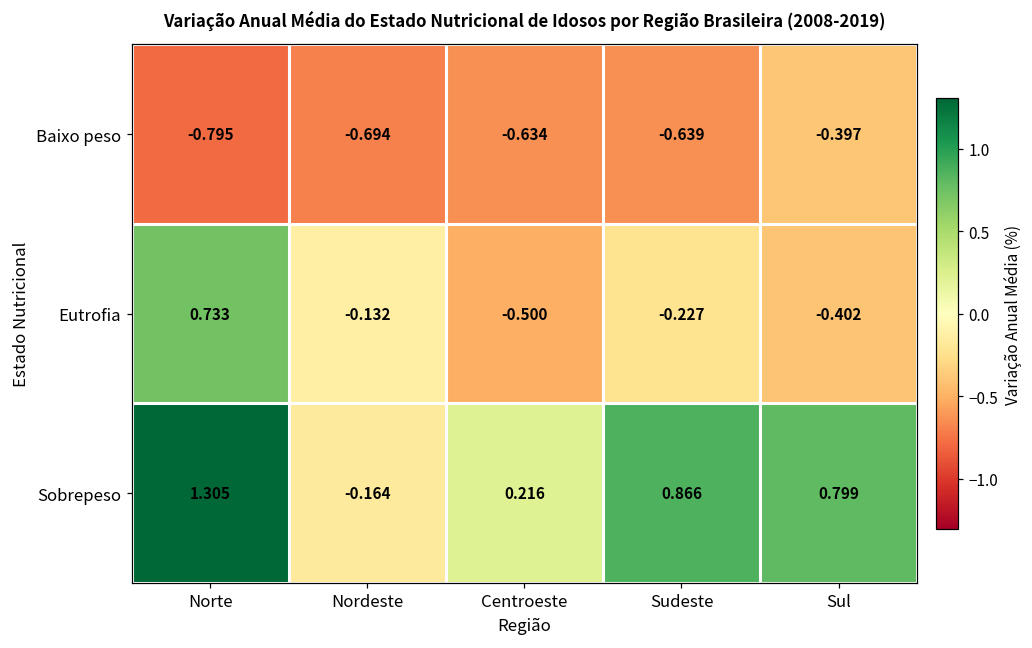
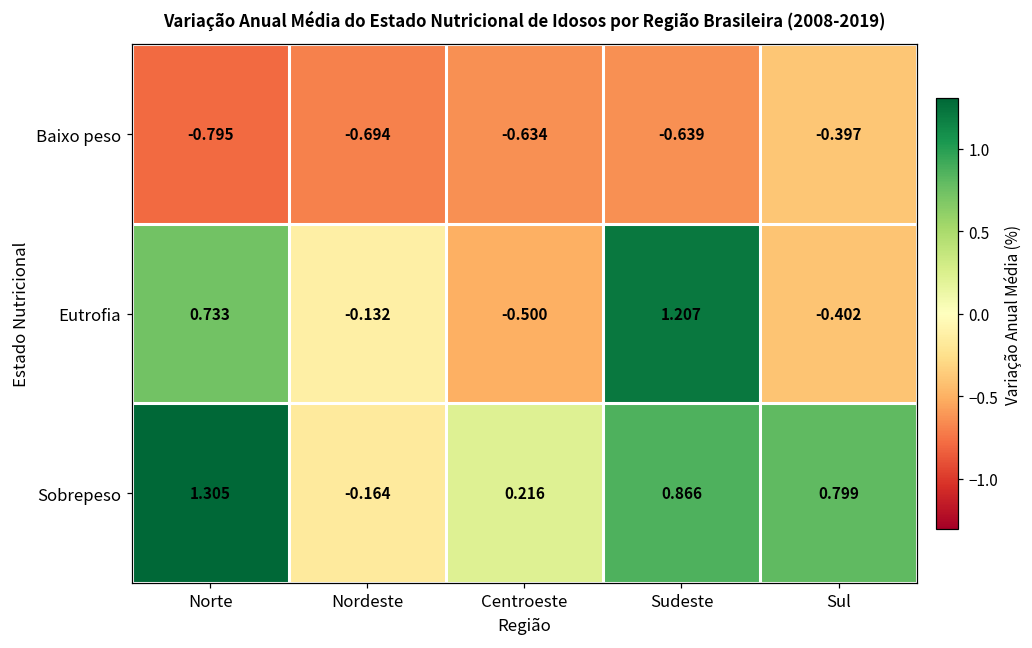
  {
    "Baixo peso": {
      "Norte": -0.795,
      "Nordeste": -0.694,
      "Centroeste": -0.634,
      "Sudeste": -0.639,
      "Sul": -0.397
    },
    "Eutrofia": {
      "Norte": 0.733,
      "Nordeste": -0.132,
      "Centroeste": -0.500,
-     "Sudeste": -0.227,
+     "Sudeste": 1.207,
      "Sul": -0.402
    },
    "Sobrepeso": {
      "Norte": 1.305,
      "Nordeste": -0.164,
      "Centroeste": 0.216,
      "Sudeste": 0.866,
      "Sul": 0.799
    }
  }
